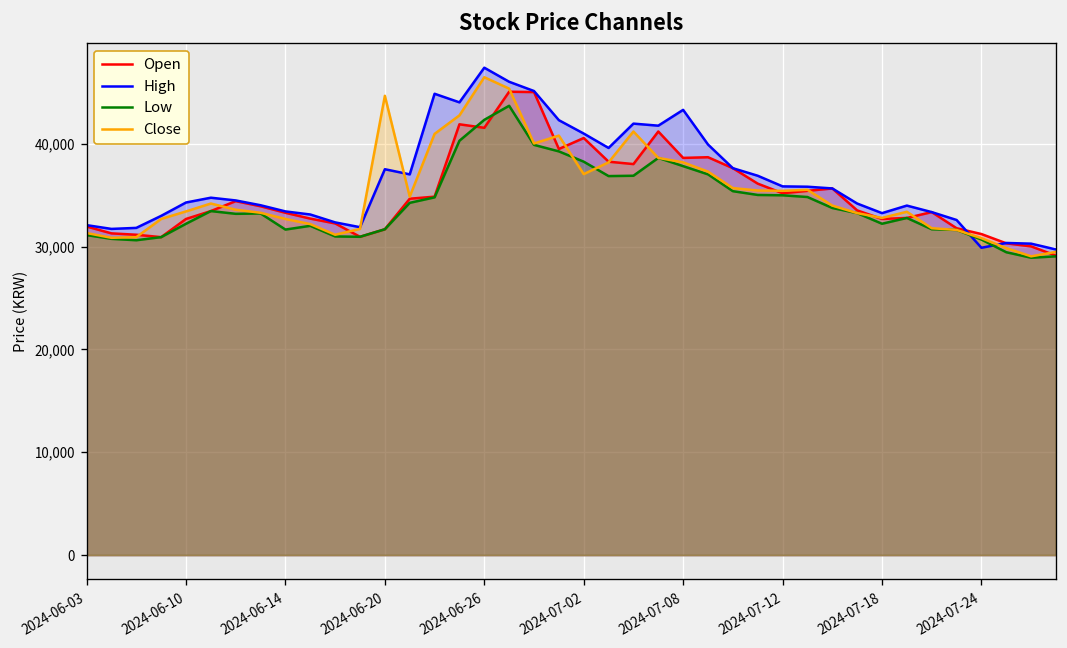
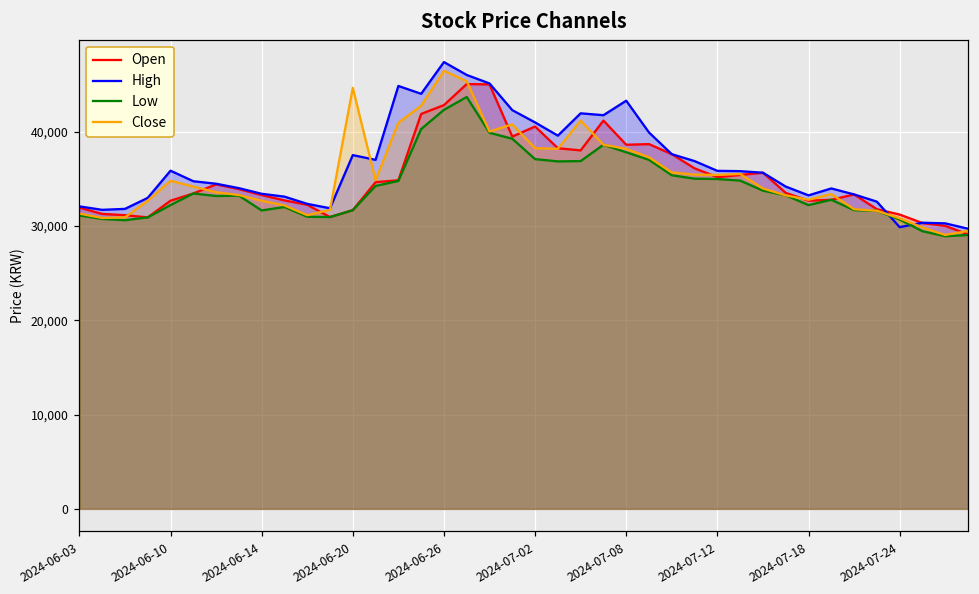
  {
    "Open": {
      "2024-06-10": "33,000",
-     "2024-06-26": "42,000",
+     "2024-06-26": "43,000",
      "2024-07-02": "41,000",
      "2024-07-08": "39,000",
      "2024-07-24": "31,000"
    },
    "High": {
-     "2024-06-10": "34,000",
+     "2024-06-10": "36,000",
      "2024-06-20": "38,000",
      "2024-06-26": "47,000",
      "2024-07-02": "41,000",
      "2024-07-08": "43,000",
      "2024-07-12": "36,000",
      "2024-07-18": "33,000",
      "2024-07-24": "30,000"
    },
    "Low": {
      "2024-06-10": "32,000",
      "2024-06-14": "32,000",
      "2024-06-26": "42,000",
-     "2024-07-02": "38,000",
+     "2024-07-02": "37,000",
      "2024-07-08": "38,000",
      "2024-07-18": "32,000"
    },
    "Close": {
-     "2024-06-10": "33,000",
+     "2024-06-10": "35,000",
      "2024-06-14": "33,000",
      "2024-06-20": "45,000",
      "2024-06-26": "46,000",
-     "2024-07-02": "37,000",
+     "2024-07-02": "38,000",
      "2024-07-08": "38,000"
    }
  }
